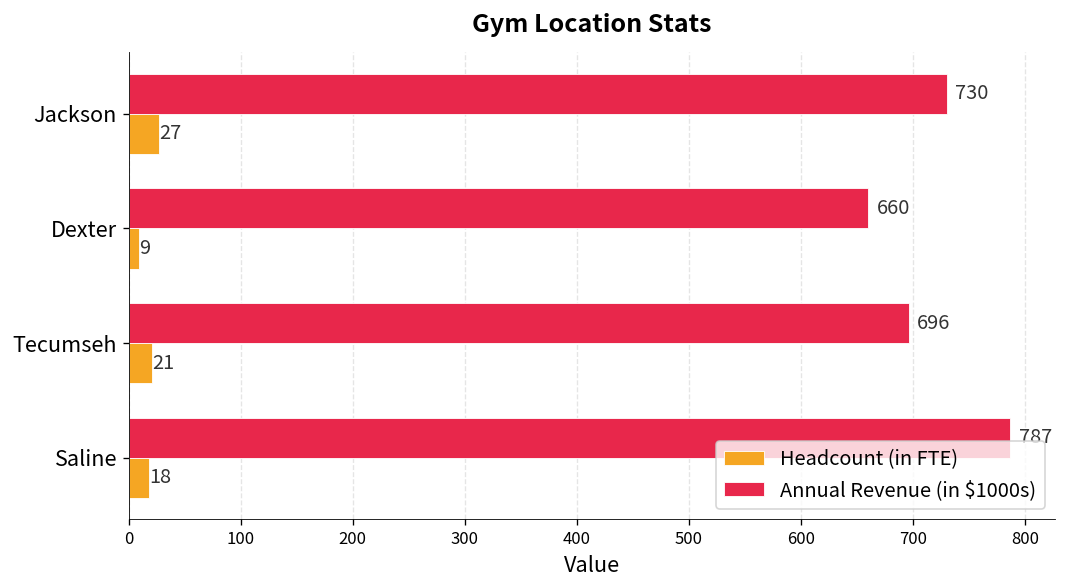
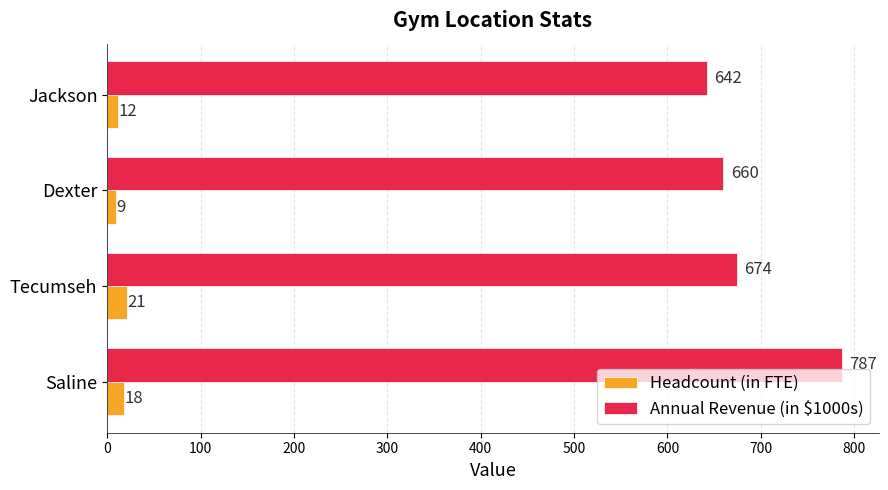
  {
    "Headcount (in FTE)": {
-     "Jackson": 27,
+     "Jackson": 12,
      "Dexter": 9,
      "Tecumseh": 21,
      "Saline": 18
    },
    "Annual Revenue (in $1000s)": {
-     "Jackson": 730,
+     "Jackson": 642,
      "Dexter": 660,
-     "Tecumseh": 696
+     "Tecumseh": 674
    }
  }
